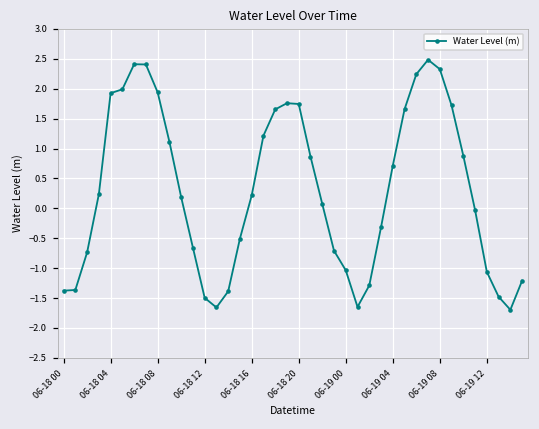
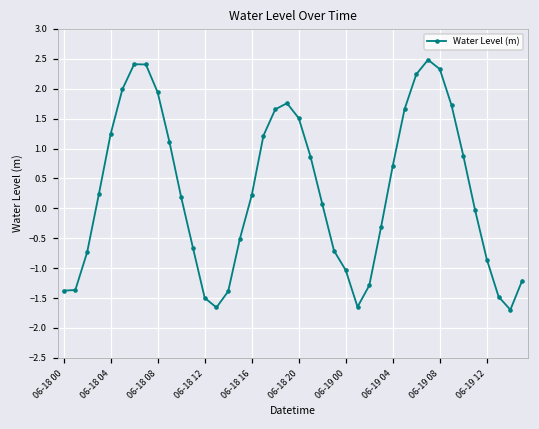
  {
    "06-18 00": -1.4,
-   "06-18 04": 1.9,
+   "06-18 04": 1.2,
    "06-18 08": 1.9,
    "06-18 12": -1.5,
    "06-18 16": 0.2,
-   "06-18 20": 1.7,
+   "06-18 20": 1.5,
    "06-19 00": -1.0,
    "06-19 04": 0.7,
    "06-19 08": 2.3,
-   "06-19 12": -1.1
+   "06-19 12": -0.9
  }
